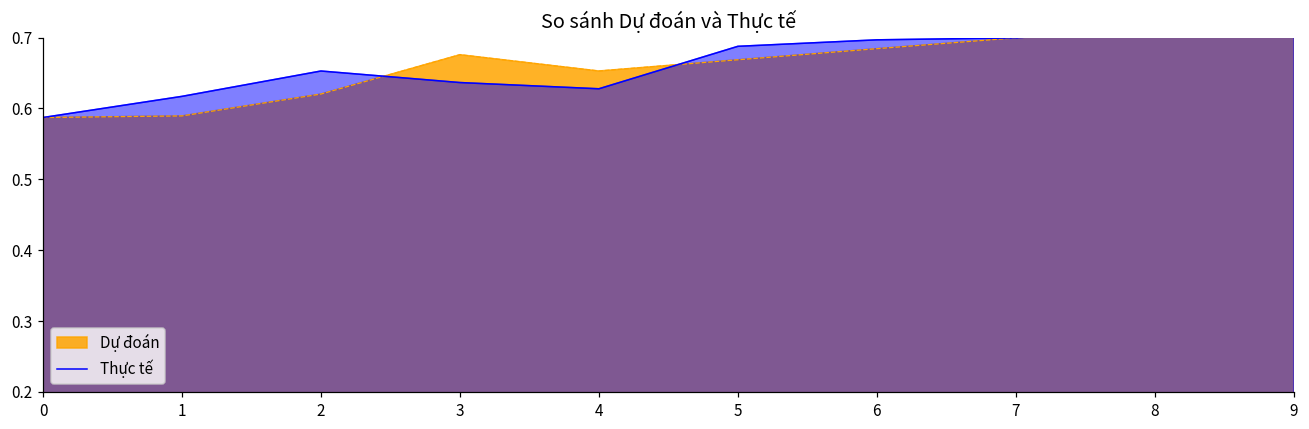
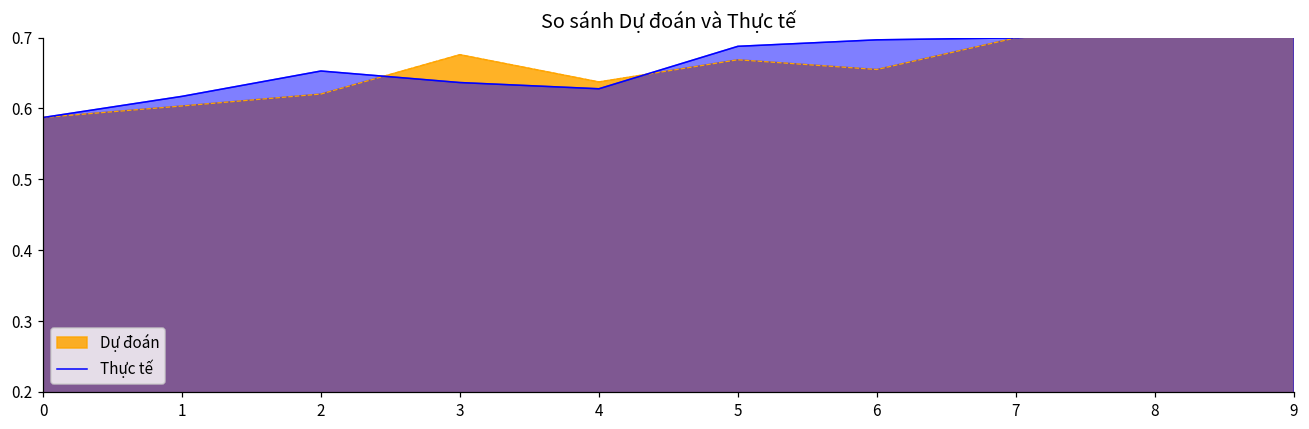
  {
    "Dự đoán": {
-     "1": 0.59,
+     "1": 0.60,
      "2": 0.62,
      "3": 0.68,
-     "4": 0.65,
+     "4": 0.64,
      "5": 0.67,
-     "6": 0.68
+     "6": 0.65
    },
    "Thực tế": {
      "1": 0.62,
      "2": 0.65,
      "3": 0.64,
      "4": 0.63,
      "5": 0.69,
      "6": 0.70
    }
  }
